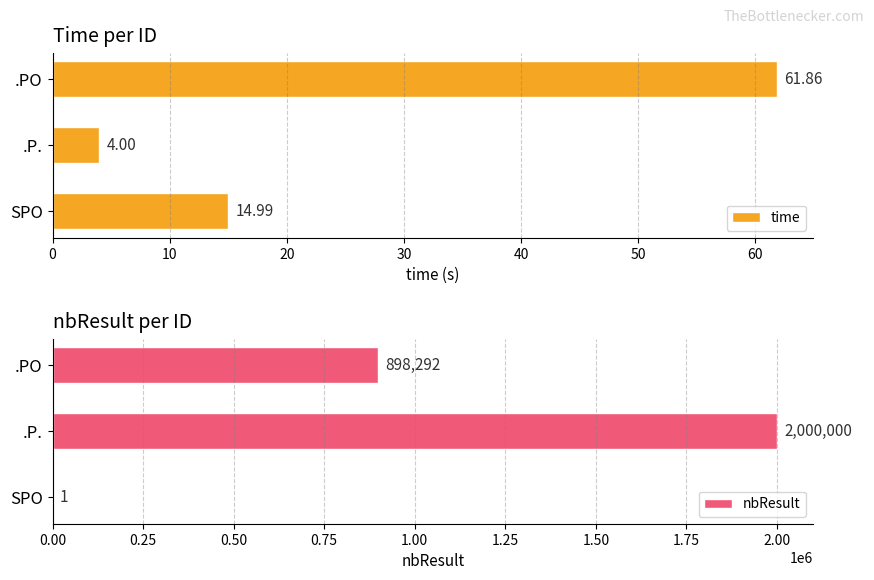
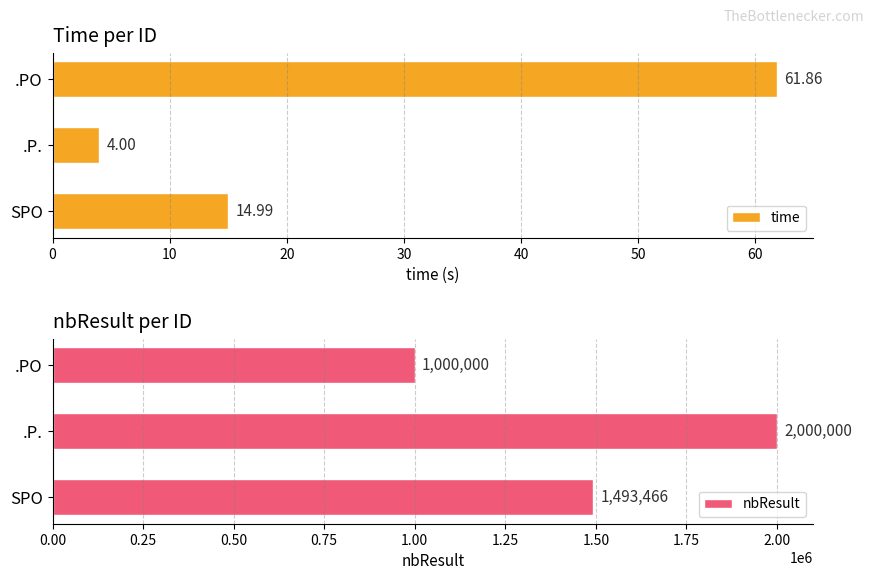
  {
    "Time per ID": {
      ".PO": "61.86",
      ".P.": "4.00",
      "SPO": "14.99"
    },
    "nbResult per ID": {
-     ".PO": "898,292",
+     ".PO": "1,000,000",
      ".P.": "2,000,000",
-     "SPO": "1"
+     "SPO": "1,493,466"
    }
  }
